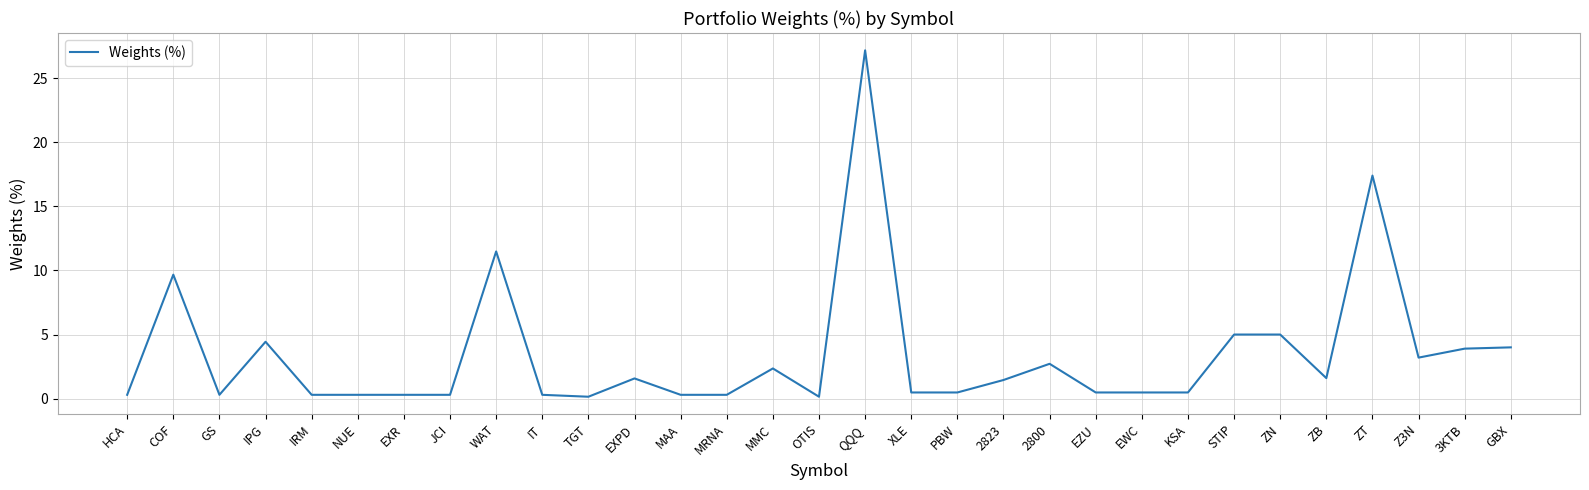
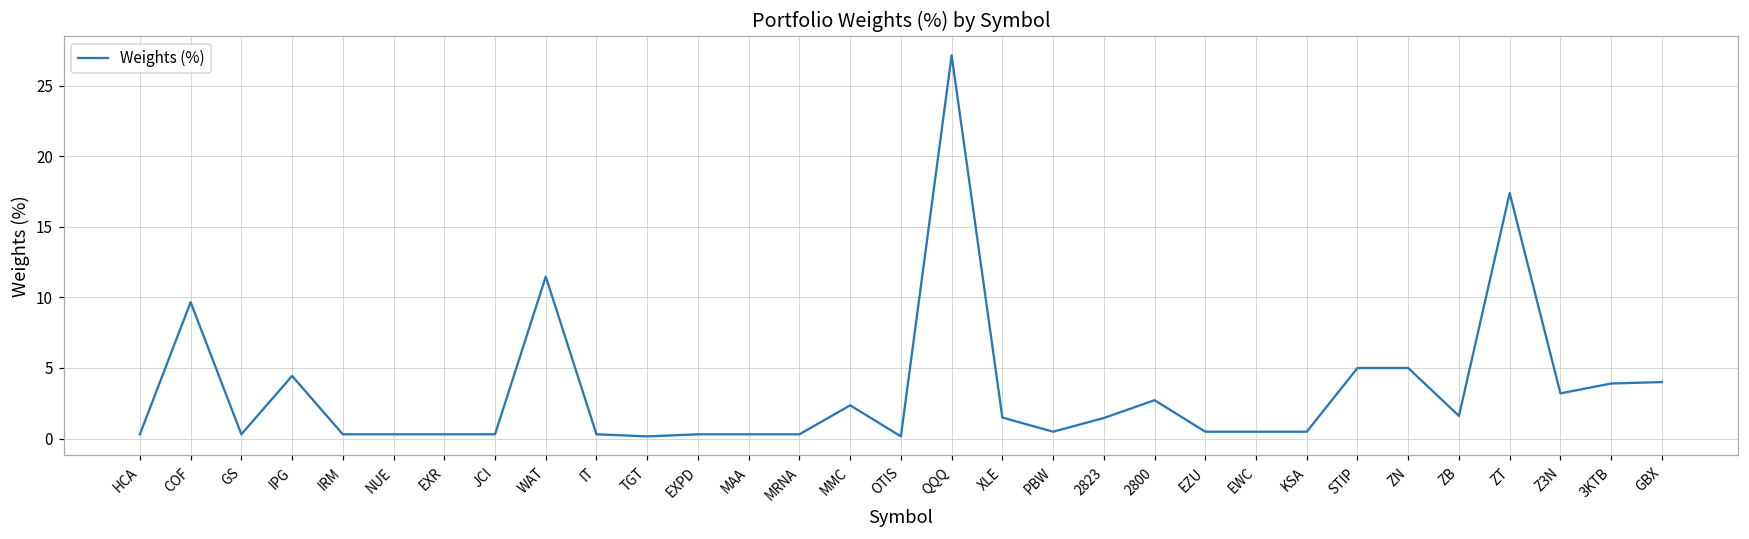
  {
    "HCA": 0.3,
    "COF": 9.7,
    "GS": 0.3,
    "IPG": 4.4,
    "IRM": 0.3,
    "NUE": 0.3,
    "EXR": 0.3,
    "JCI": 0.3,
    "WAT": 11.5,
    "IT": 0.3,
    "TGT": 0.1,
-   "EXPD": 1.6,
+   "EXPD": 0.3,
    "MAA": 0.3,
    "MRNA": 0.3,
    "MMC": 2.4,
    "OTIS": 0.1,
    "QQQ": 27.2,
-   "XLE": 0.5,
+   "XLE": 1.5,
    "PBW": 0.5,
    "2823": 1.5,
    "2800": 2.7,
    "EZU": 0.5,
    "EWC": 0.5,
    "KSA": 0.5,
    "STIP": 5.0,
    "ZN": 5.0,
    "ZB": 1.6,
    "ZT": 17.4,
    "Z3N": 3.2,
    "3KTB": 3.9,
    "GBX": 4.0
  }
